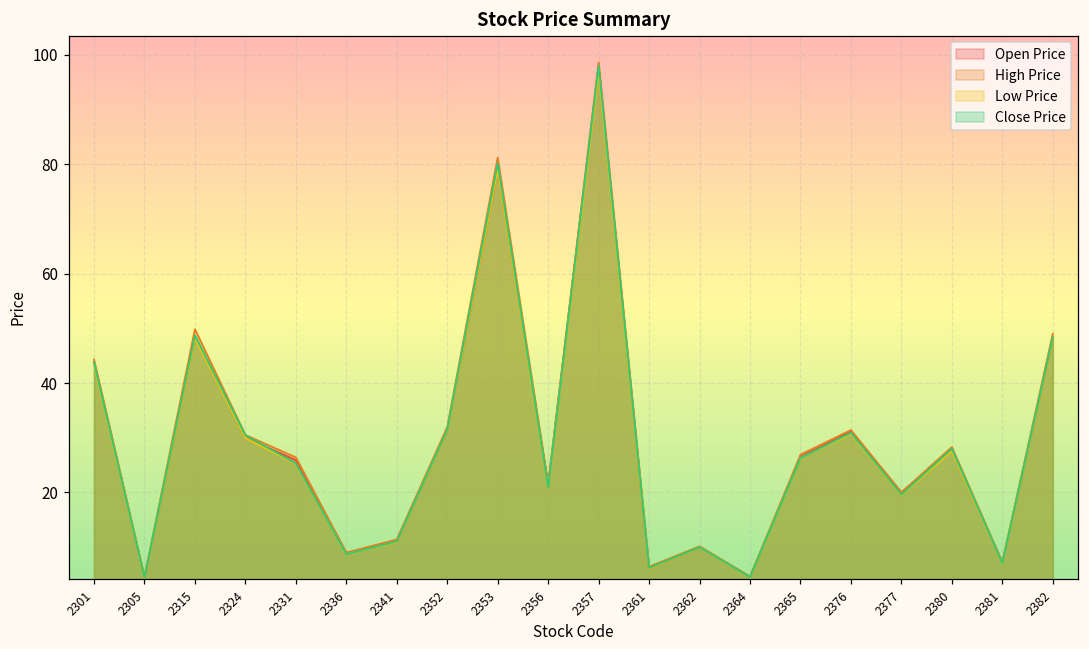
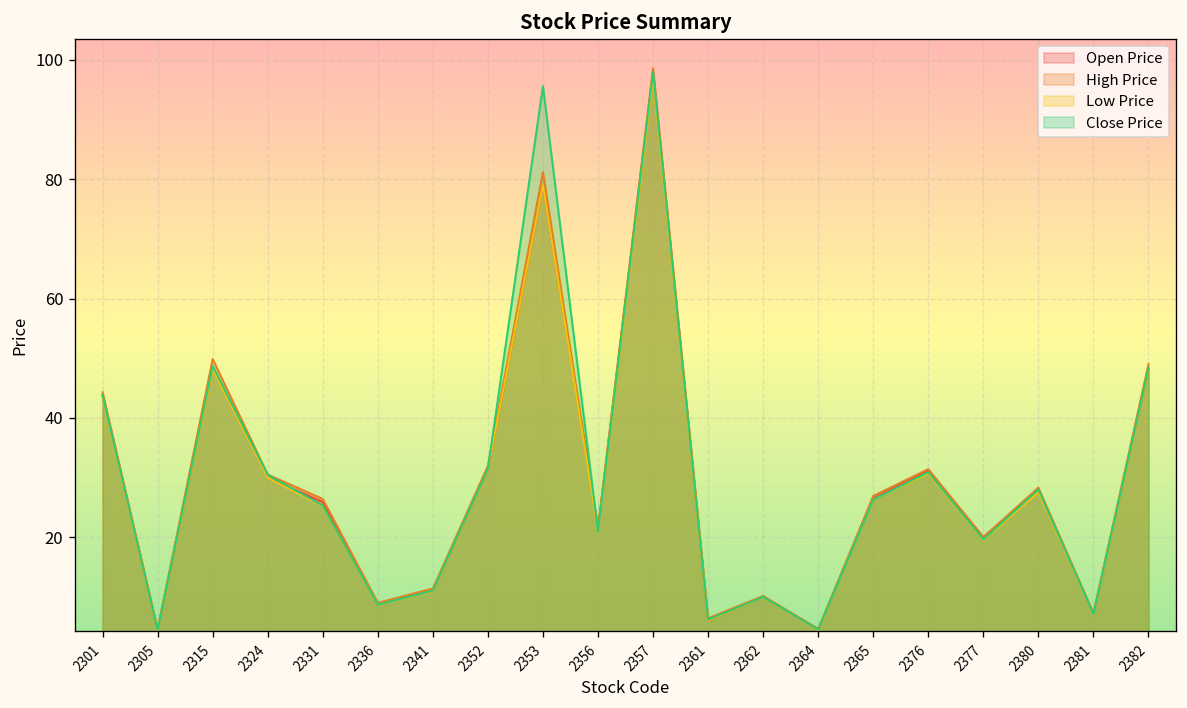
  {
    "Close Price": {
-     "2353": 80
+     "2353": 96
    }
  }
